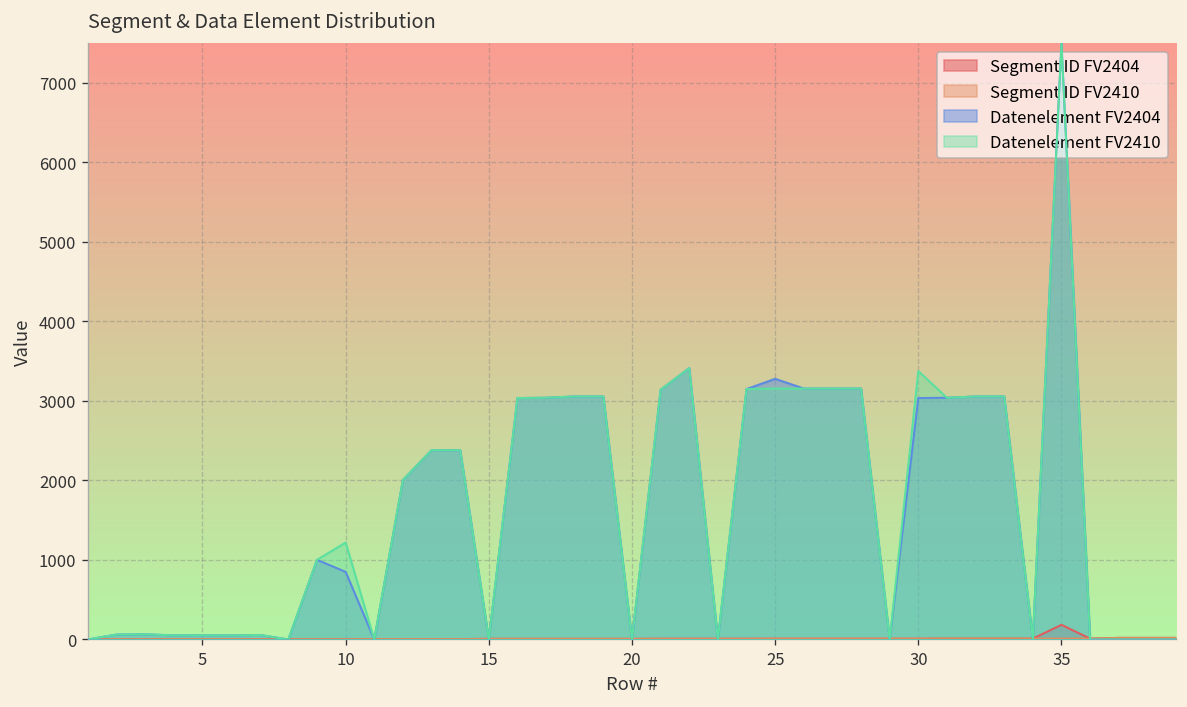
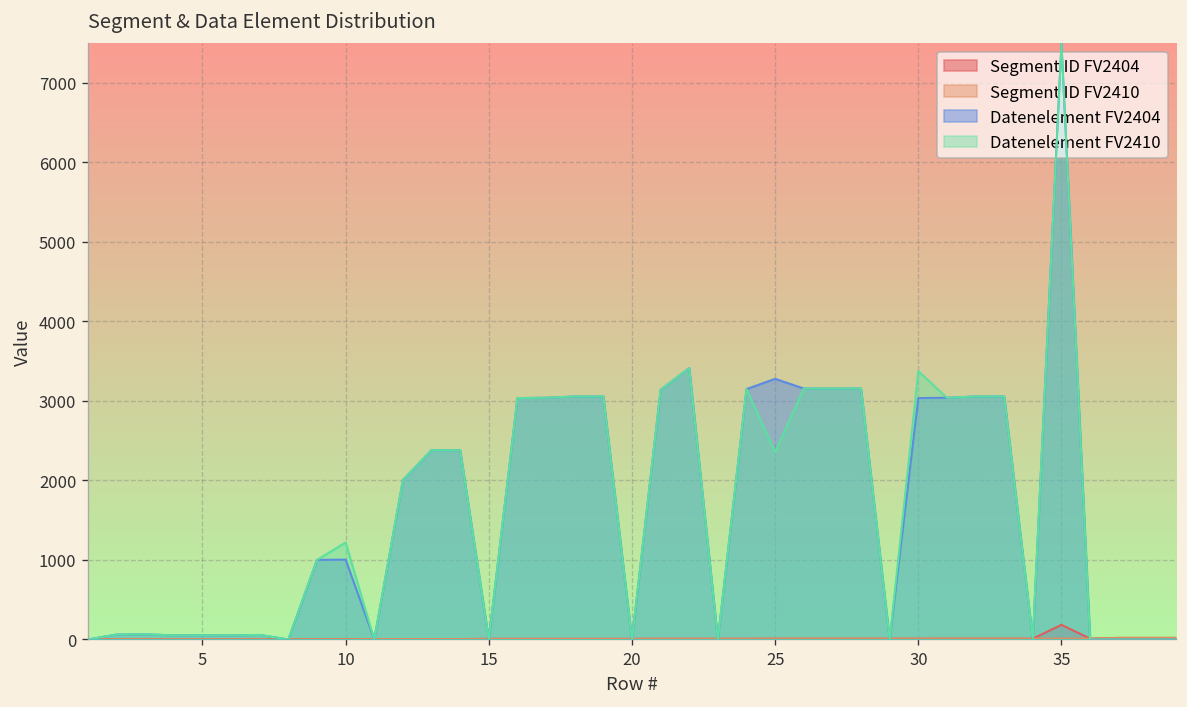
  {
    "Datenelement FV2404": {
-     "10": 900,
+     "10": 1000,
      "25": 3300,
      "30": 3000
    },
    "Datenelement FV2410": {
      "10": 1200,
-     "25": 3200,
+     "25": 2400,
      "30": 3400
    }
  }
